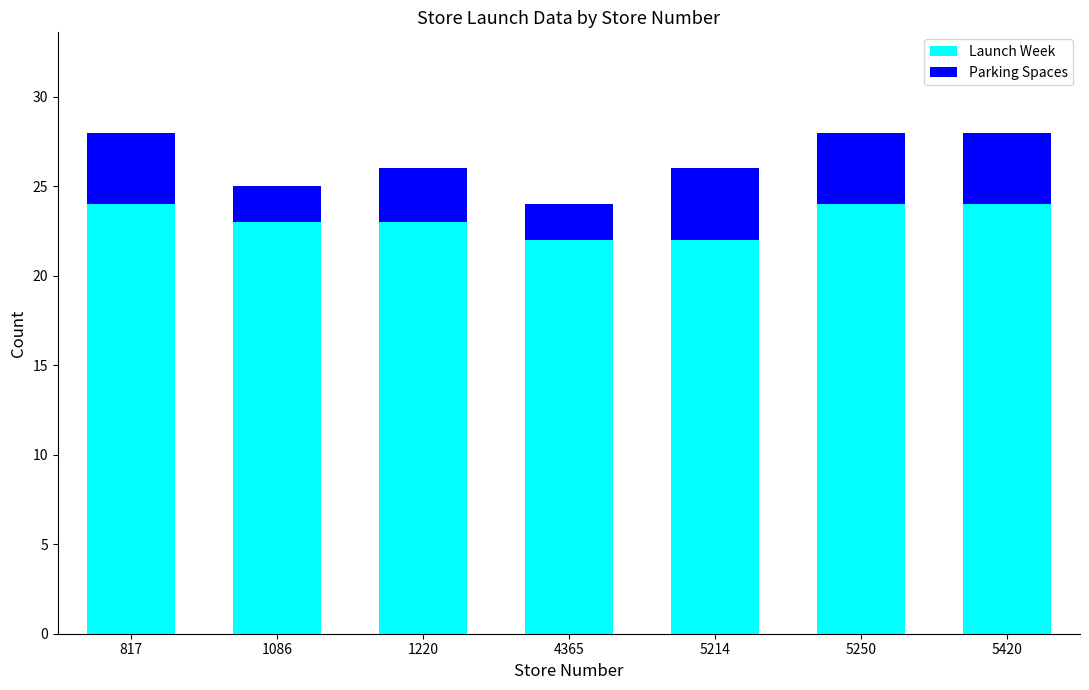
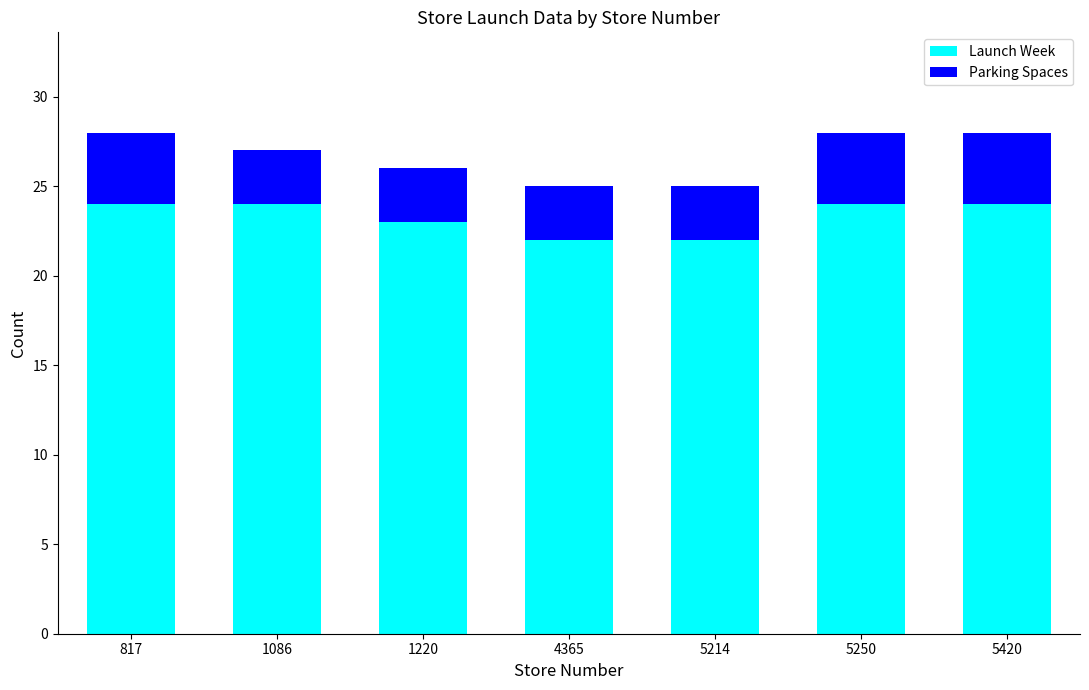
  {
    "Launch Week": {
      "817": 24,
-     "1086": 23,
+     "1086": 24,
      "1220": 23,
      "4365": 22,
      "5214": 22,
      "5250": 24,
      "5420": 24
    },
    "Parking Spaces": {
      "817": 4,
-     "1086": 2,
+     "1086": 3,
      "1220": 3,
-     "4365": 2,
-     "5214": 4,
+     "4365": 3,
+     "5214": 3,
      "5250": 4,
      "5420": 4
    }
  }
